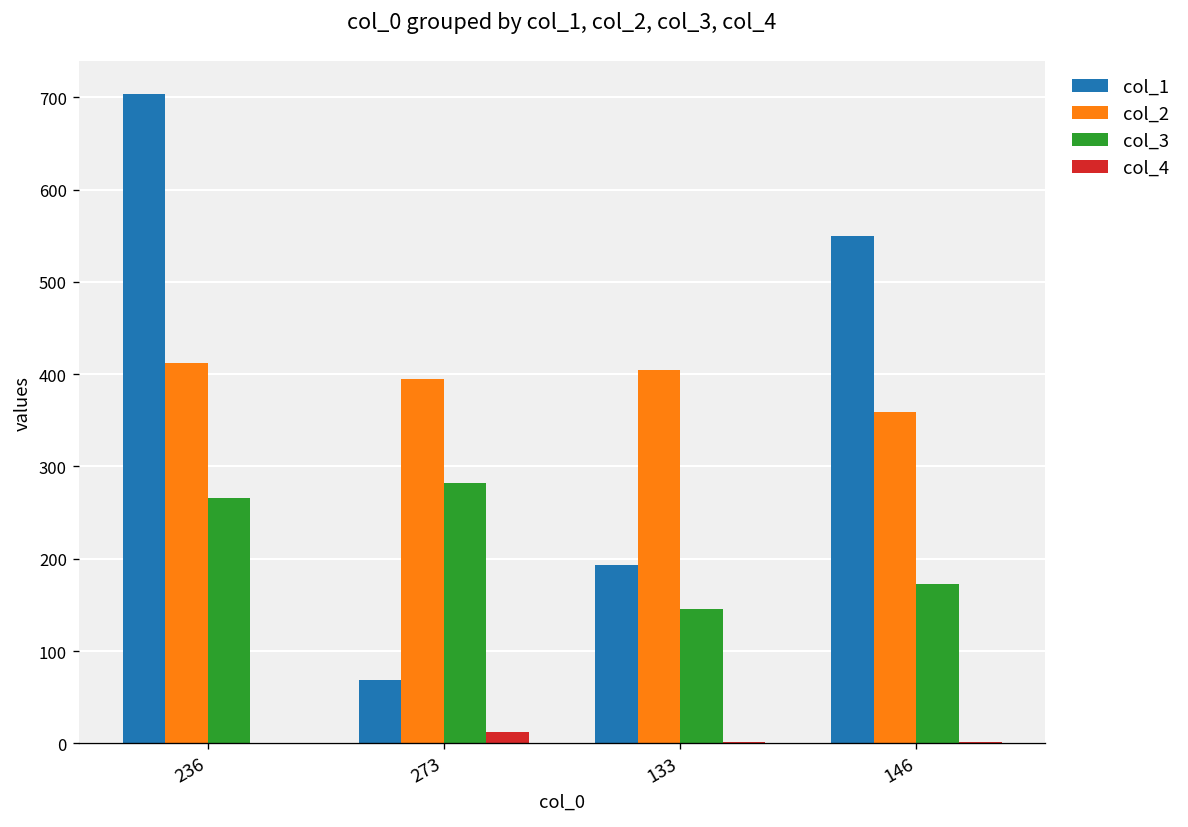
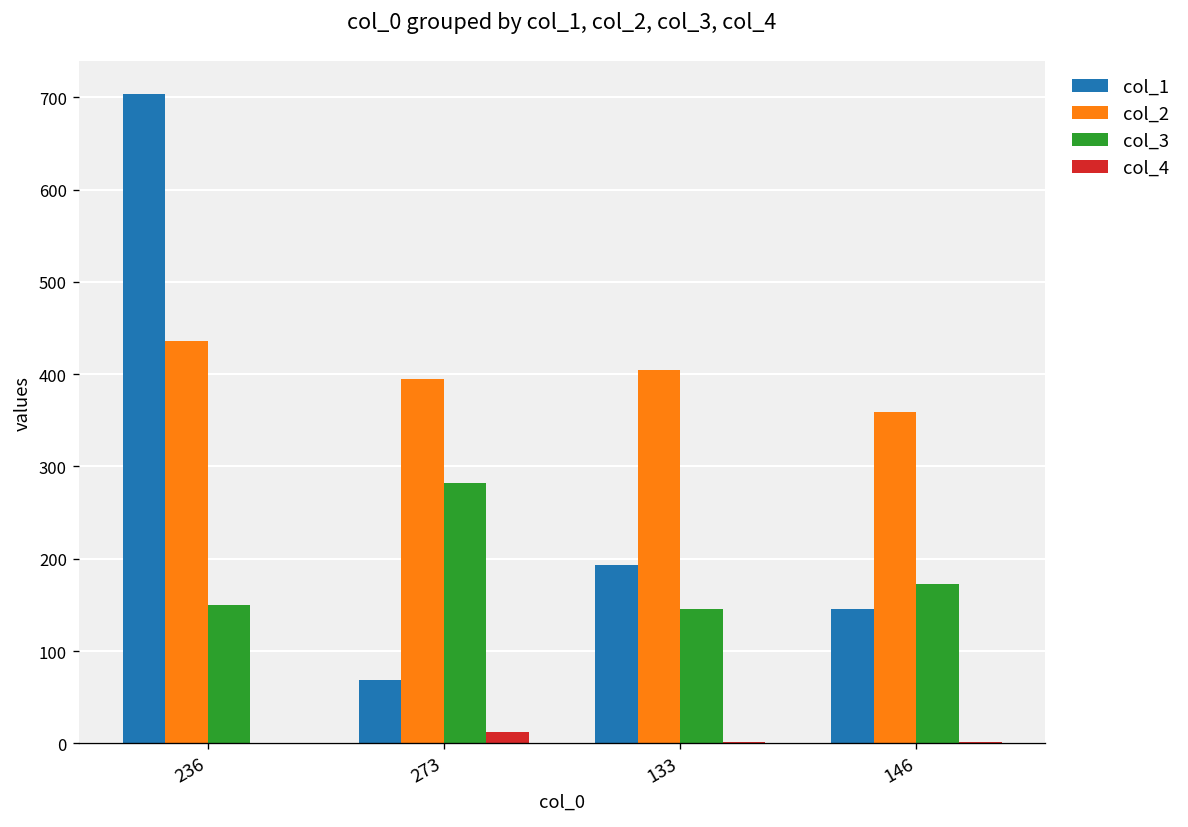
  {
    "col_1": {
      "236": 700,
      "273": 70,
      "133": 190,
-     "146": 550
+     "146": 150
    },
    "col_2": {
-     "236": 410,
+     "236": 440,
      "273": 400,
      "133": 400,
      "146": 360
    },
    "col_3": {
-     "236": 270,
+     "236": 150,
      "273": 280,
      "133": 150,
      "146": 170
    },
    "col_4": {
      "236": 0,
      "273": 10
    }
  }
